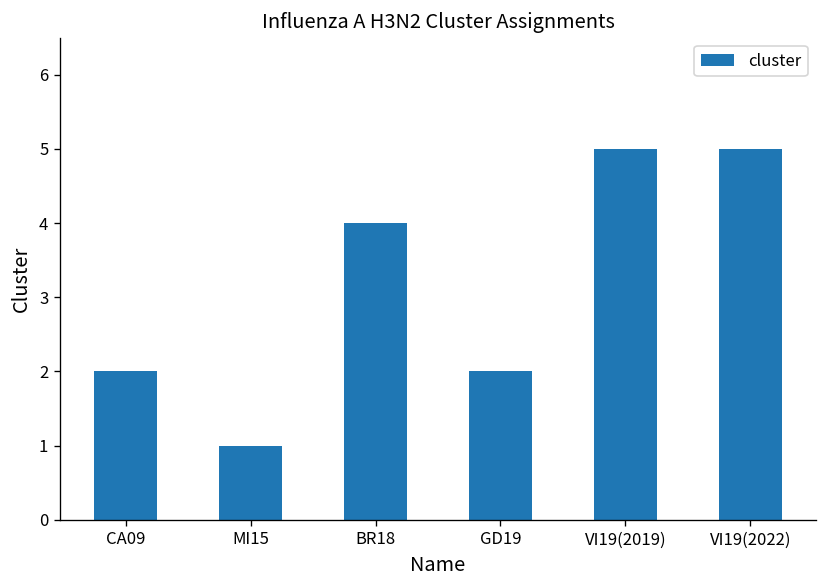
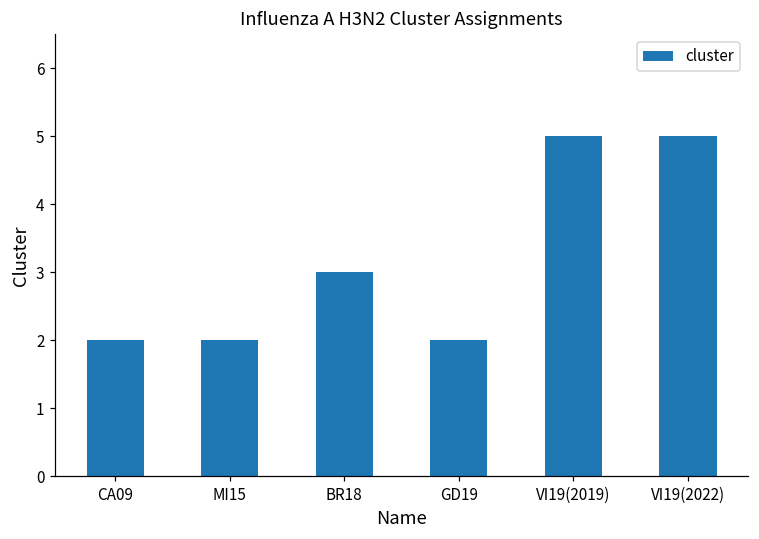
  {
    "CA09": 2,
-   "MI15": 1,
-   "BR18": 4,
+   "MI15": 2,
+   "BR18": 3,
    "GD19": 2,
    "VI19(2019)": 5,
    "VI19(2022)": 5
  }
